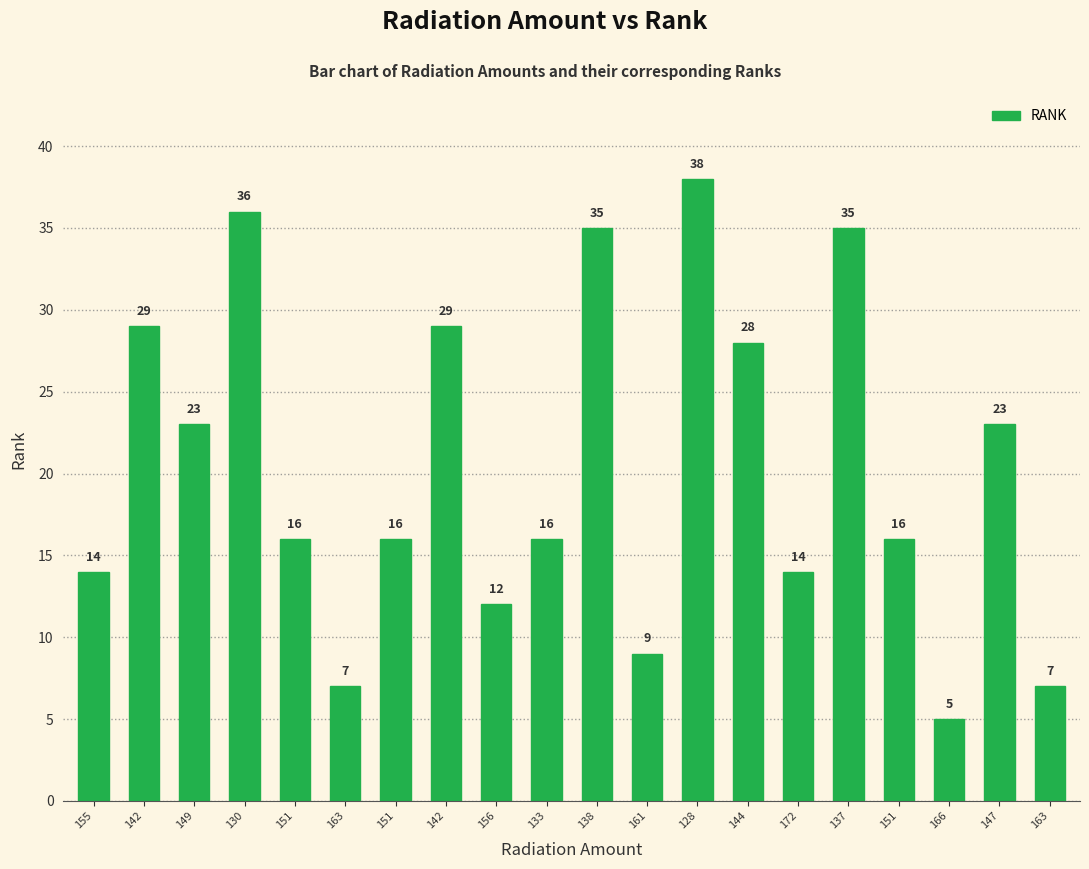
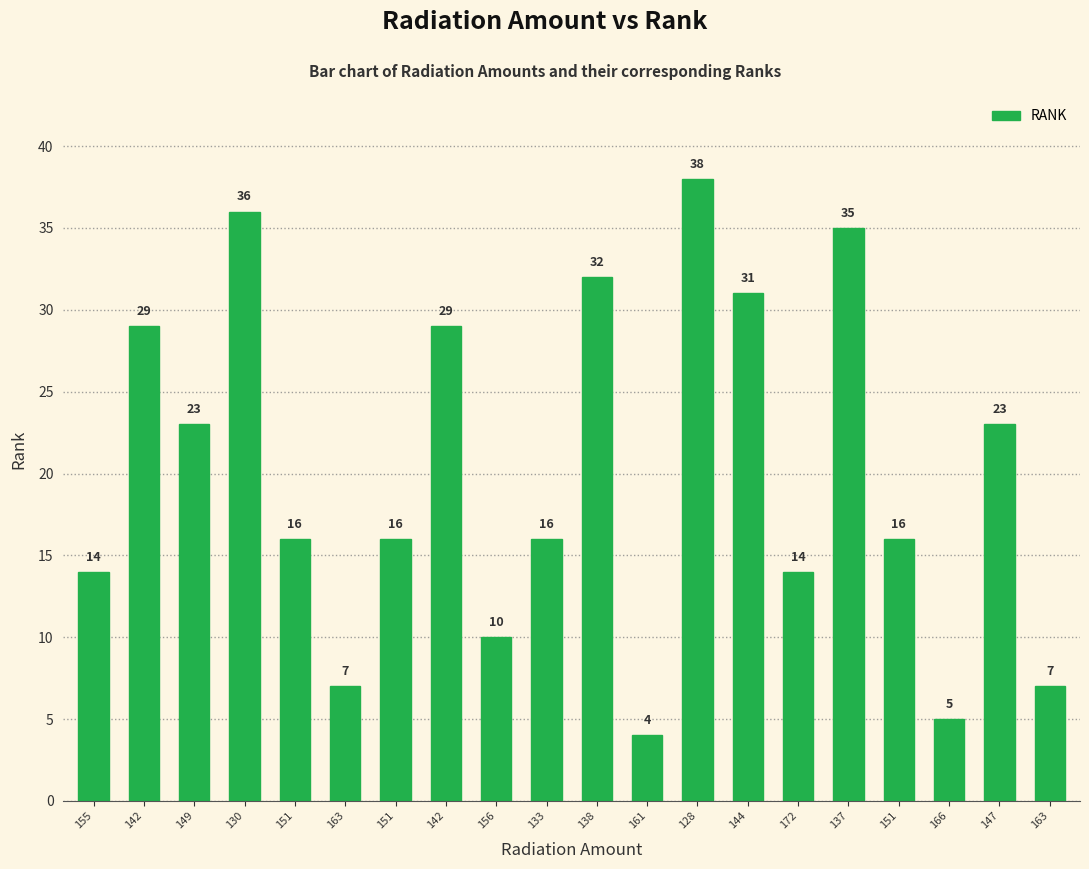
  {
    "155": 14,
    "149": 23,
    "130": 36,
-   "156": 12,
+   "156": 10,
    "133": 16,
-   "138": 35,
-   "161": 9,
+   "138": 32,
+   "161": 4,
    "128": 38,
-   "144": 28,
+   "144": 31,
    "172": 14,
    "137": 35,
    "166": 5,
    "147": 23
  }
